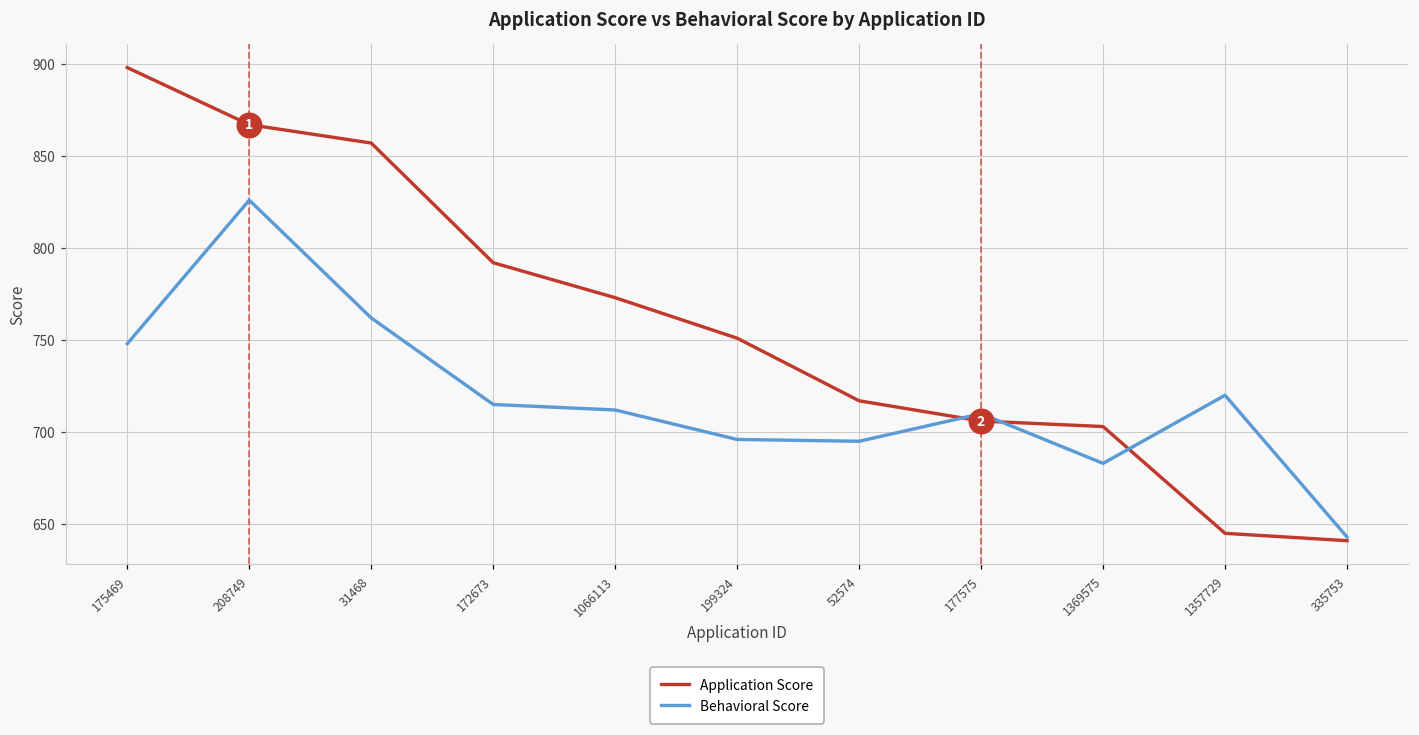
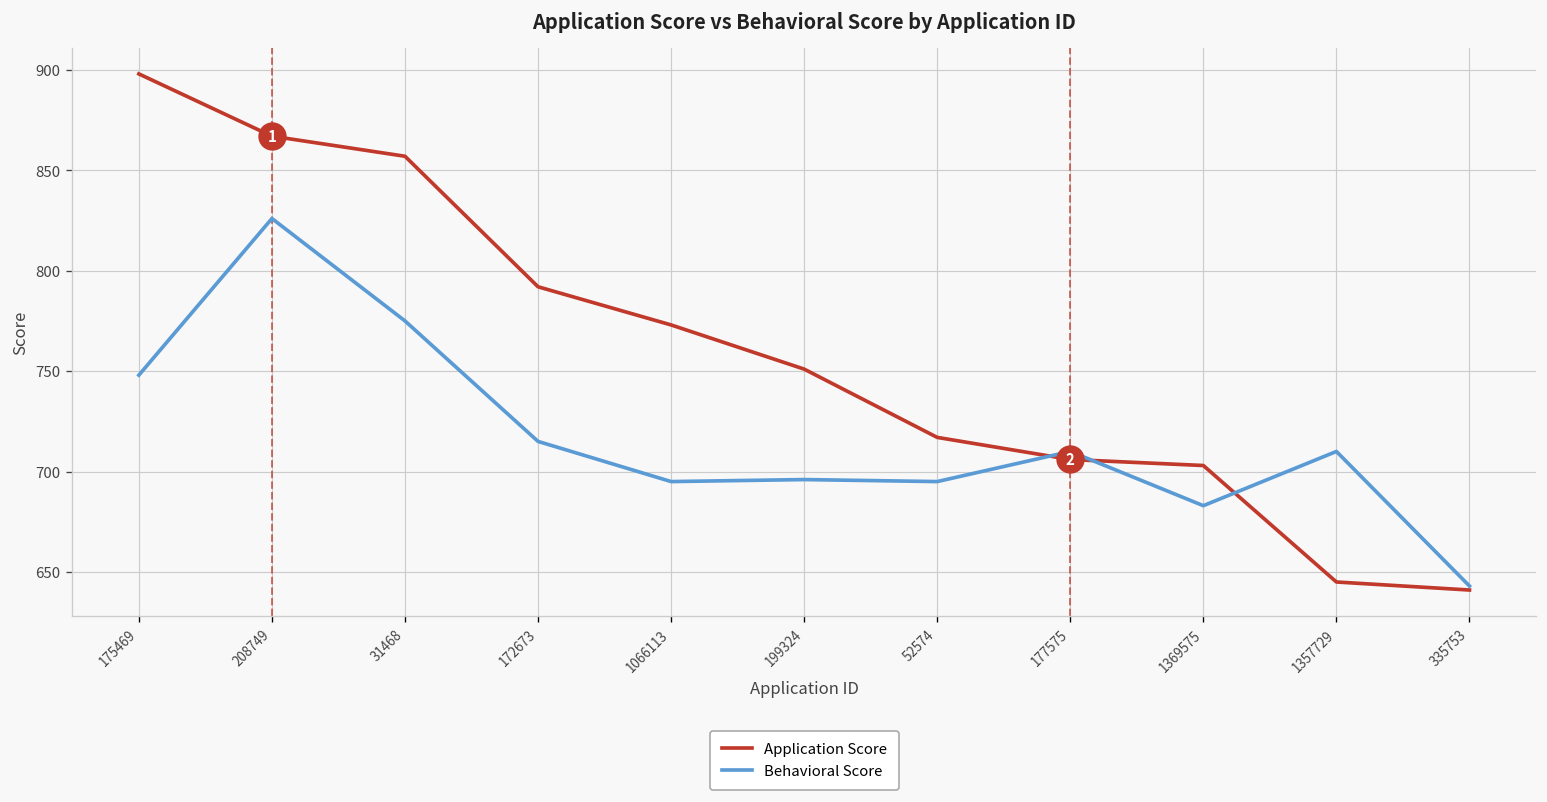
  {
    "Behavioral Score": {
      "175469": 748,
      "208749": 826,
-     "31468": 762,
+     "31468": 775,
      "172673": 715,
-     "1066113": 712,
+     "1066113": 695,
      "199324": 696,
      "52574": 695,
      "1369575": 683,
-     "1357729": 720,
+     "1357729": 710,
      "335753": 643
    }
  }
